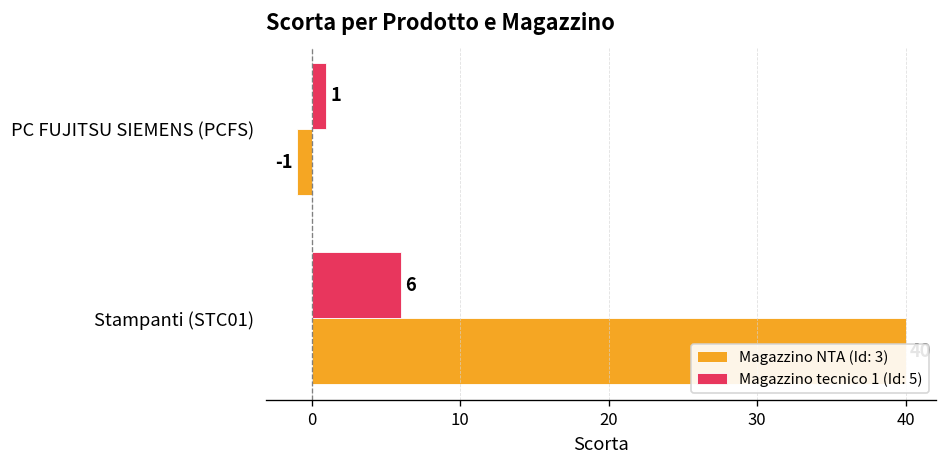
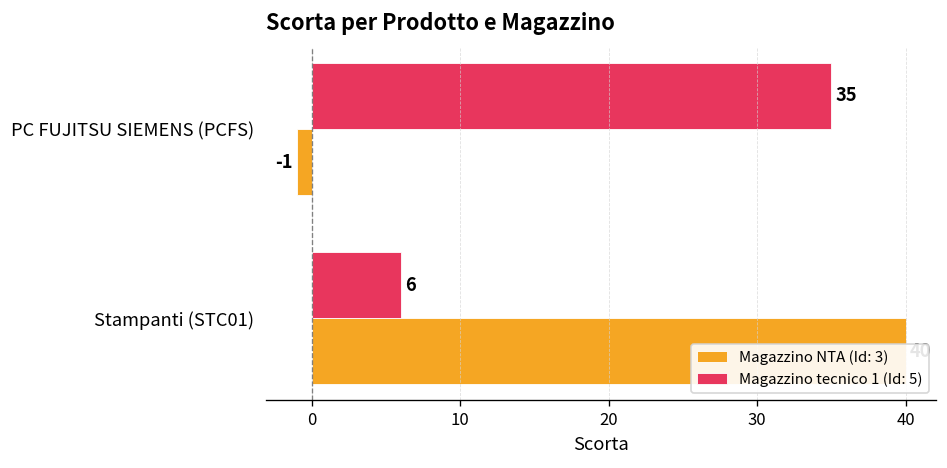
  {
    "Magazzino NTA (Id: 3)": {
      "PC FUJITSU SIEMENS (PCFS)": -1
    },
    "Magazzino tecnico 1 (Id: 5)": {
-     "PC FUJITSU SIEMENS (PCFS)": 1,
+     "PC FUJITSU SIEMENS (PCFS)": 35,
      "Stampanti (STC01)": 6
    }
  }
